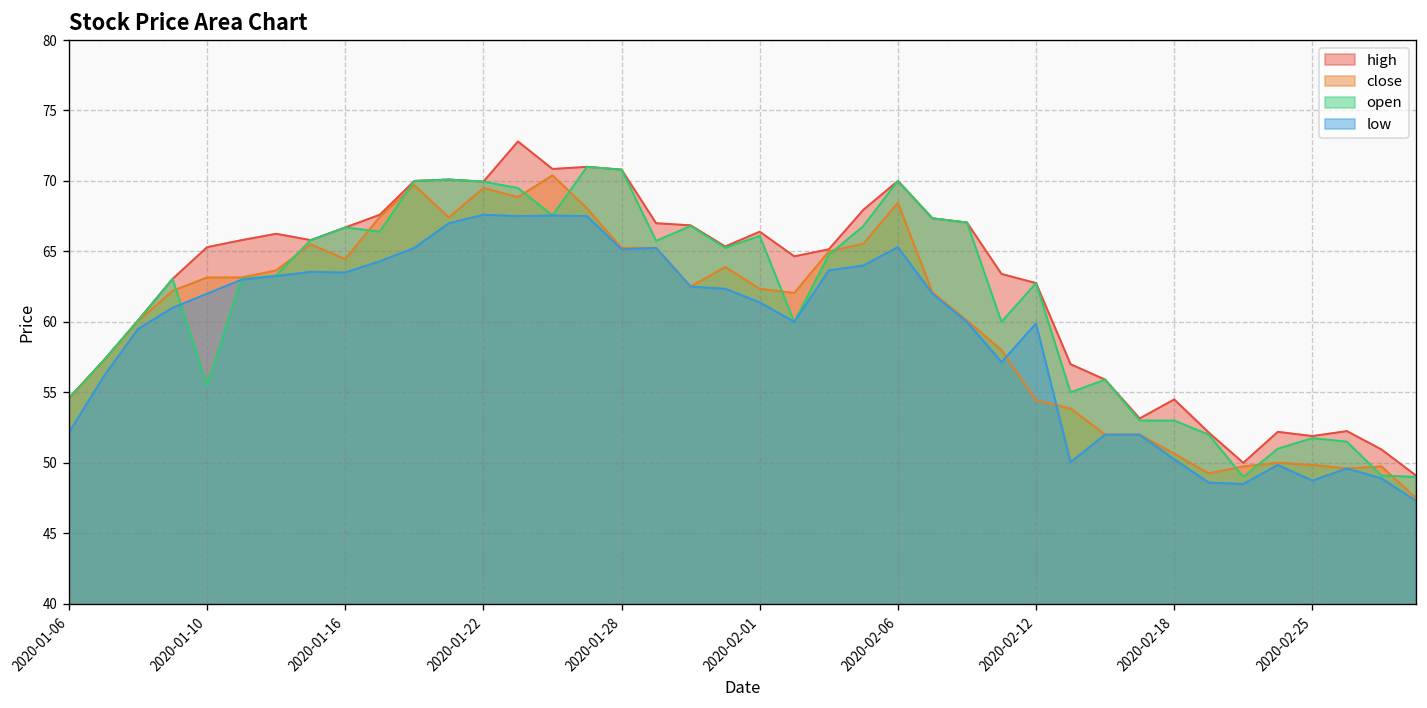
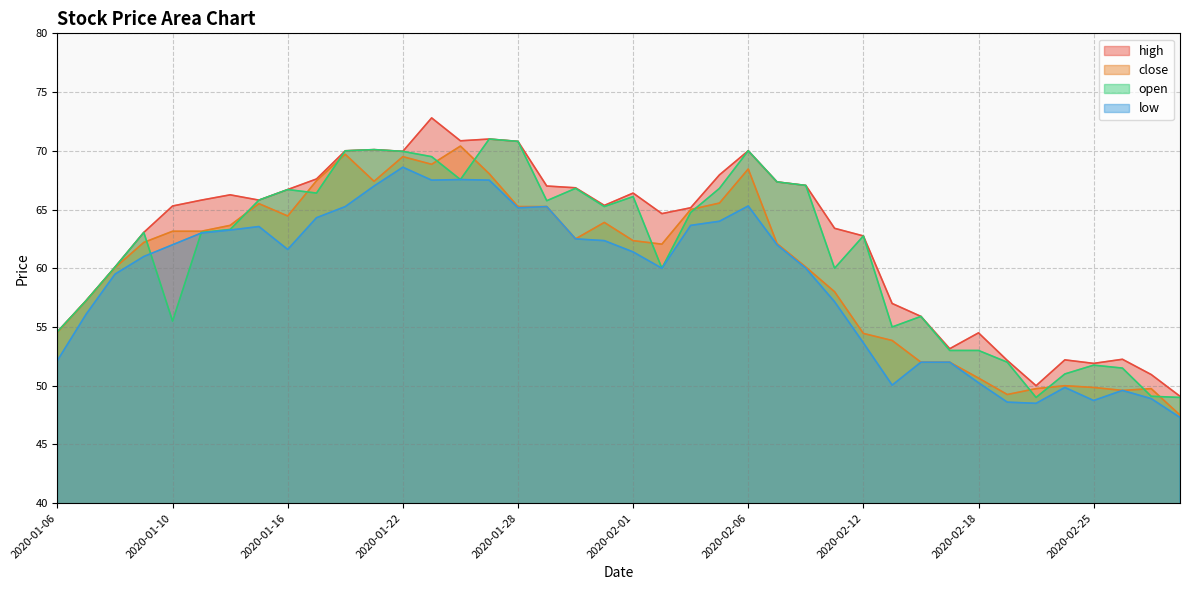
  {
    "open": {
      "2020-01-10": 55.5,
      "2020-02-01": 66.1,
      "2020-02-18": 53.0
    },
    "low": {
      "2020-01-06": 52.2,
      "2020-01-10": 62.0,
-     "2020-01-16": 63.5,
-     "2020-01-22": 67.6,
+     "2020-01-16": 61.6,
+     "2020-01-22": 68.6,
      "2020-02-01": 61.4,
      "2020-02-06": 65.3,
-     "2020-02-12": 59.9,
+     "2020-02-12": 53.7,
      "2020-02-18": 50.3,
      "2020-02-25": 48.7
    }
  }
